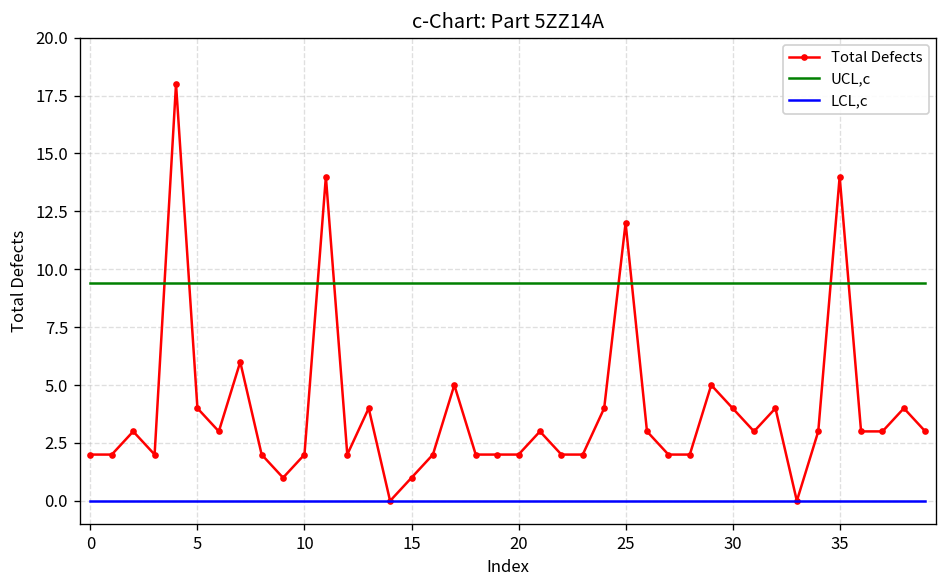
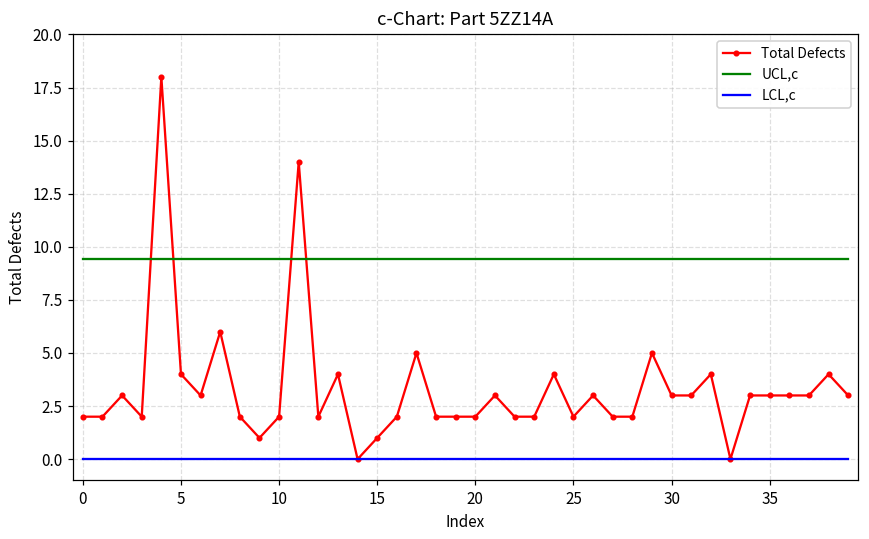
  {
    "Total Defects": {
      "0": 2,
      "5": 4,
      "10": 2,
      "15": 1,
      "20": 2,
-     "25": 12,
-     "30": 4,
-     "35": 14
+     "25": 2,
+     "30": 3,
+     "35": 3
    },
    "UCL,c": {
      "0": 9.4,
      "5": 9.4,
      "10": 9.4,
      "15": 9.4,
      "20": 9.4,
      "25": 9.4,
      "30": 9.4,
      "35": 9.4
    },
    "LCL,c": {
      "0": 0,
      "5": 0,
      "10": 0,
      "15": 0,
      "20": 0,
      "25": 0,
      "30": 0,
      "35": 0
    }
  }
